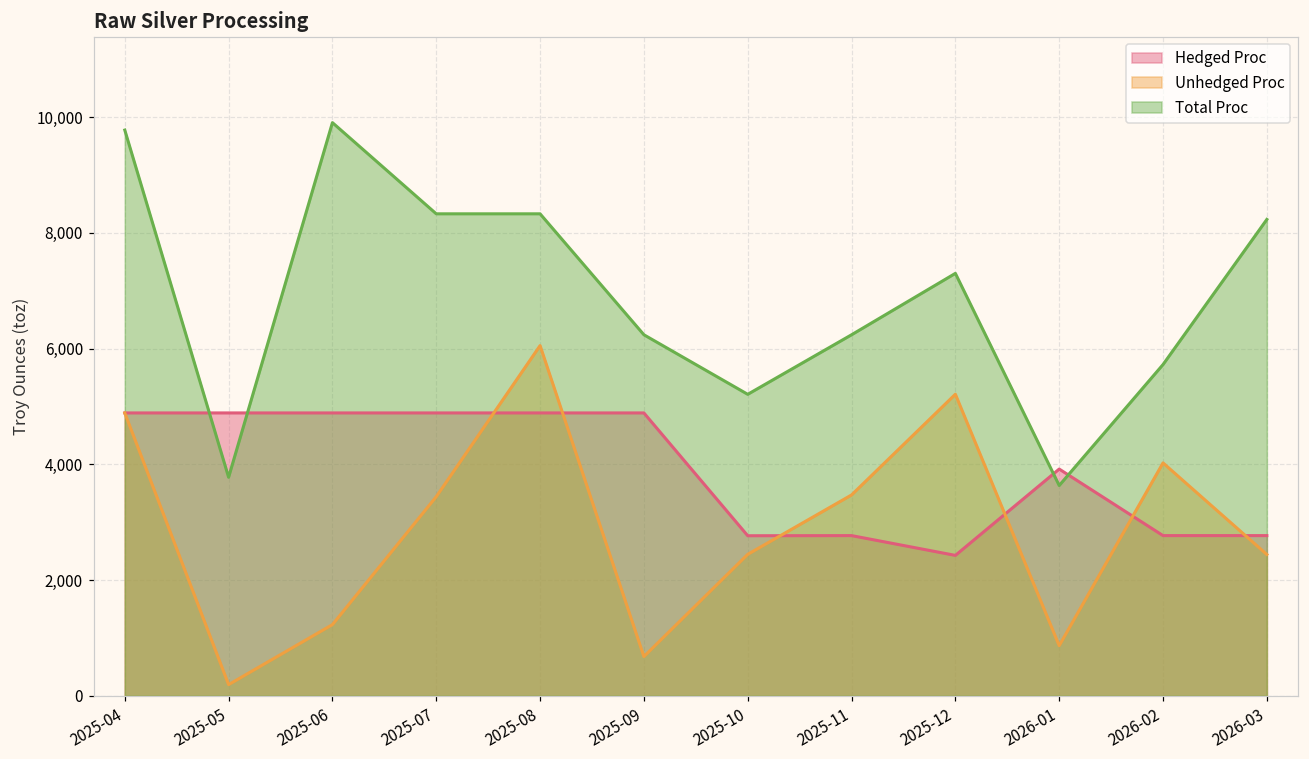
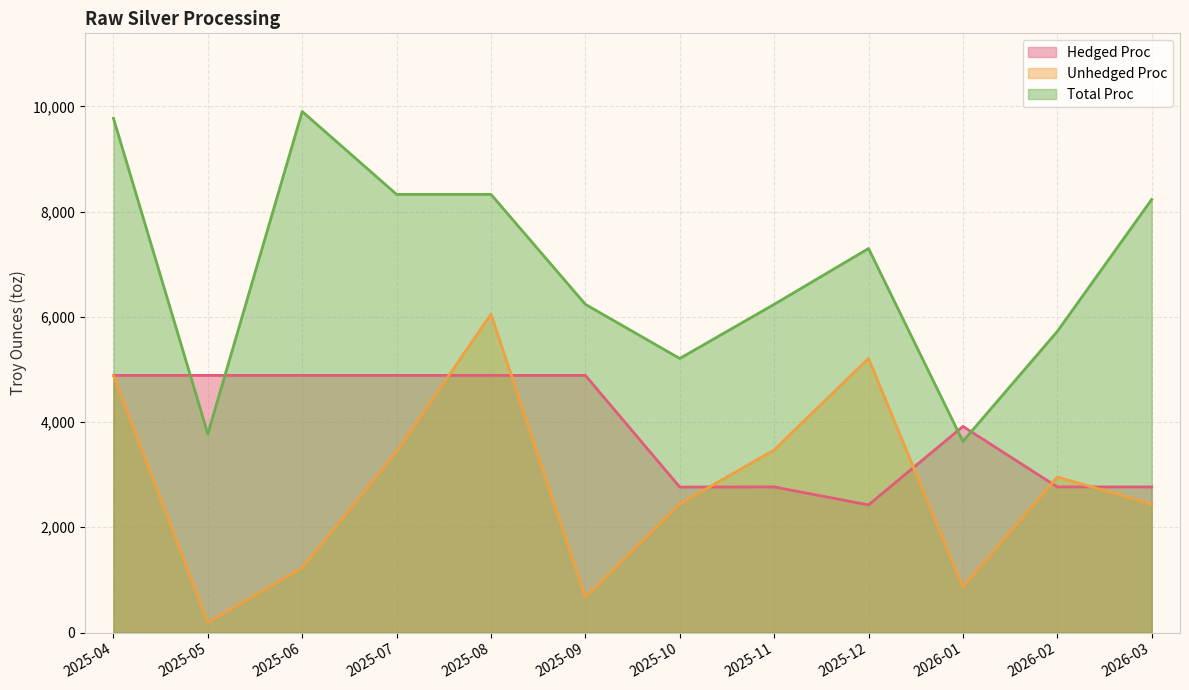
  {
    "Hedged Proc": {
      "2025-05": "4,900",
      "2025-06": "4,900",
      "2025-07": "4,900",
      "2025-08": "4,900",
      "2025-09": "4,900",
      "2025-10": "2,800",
      "2025-11": "2,800",
      "2025-12": "2,400",
      "2026-01": "3,900",
      "2026-02": "2,800",
      "2026-03": "2,800"
    },
    "Unhedged Proc": {
      "2025-05": "200",
      "2025-06": "1,200",
      "2025-07": "3,400",
      "2025-08": "6,100",
      "2025-09": "700",
      "2025-10": "2,400",
      "2025-11": "3,500",
      "2025-12": "5,200",
      "2026-01": "900",
-     "2026-02": "4,000",
+     "2026-02": "3,000",
      "2026-03": "2,400"
    },
    "Total Proc": {
      "2025-04": "9,800",
      "2025-05": "3,800",
      "2025-06": "9,900",
      "2025-07": "8,300",
      "2025-08": "8,300",
      "2025-09": "6,200",
      "2025-10": "5,200",
      "2025-11": "6,200",
      "2025-12": "7,300",
      "2026-01": "3,600",
      "2026-02": "5,700",
      "2026-03": "8,200"
    }
  }
